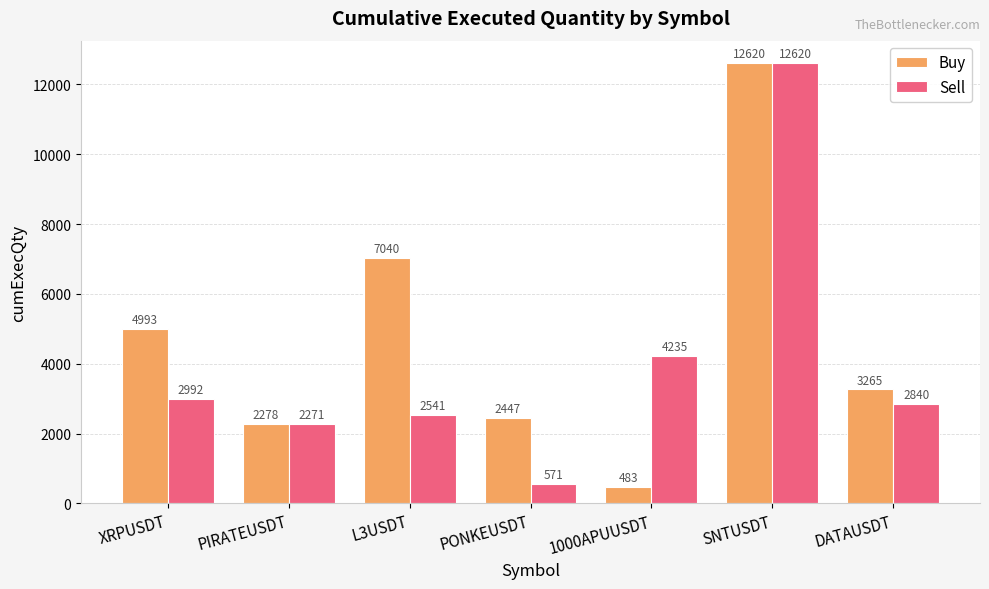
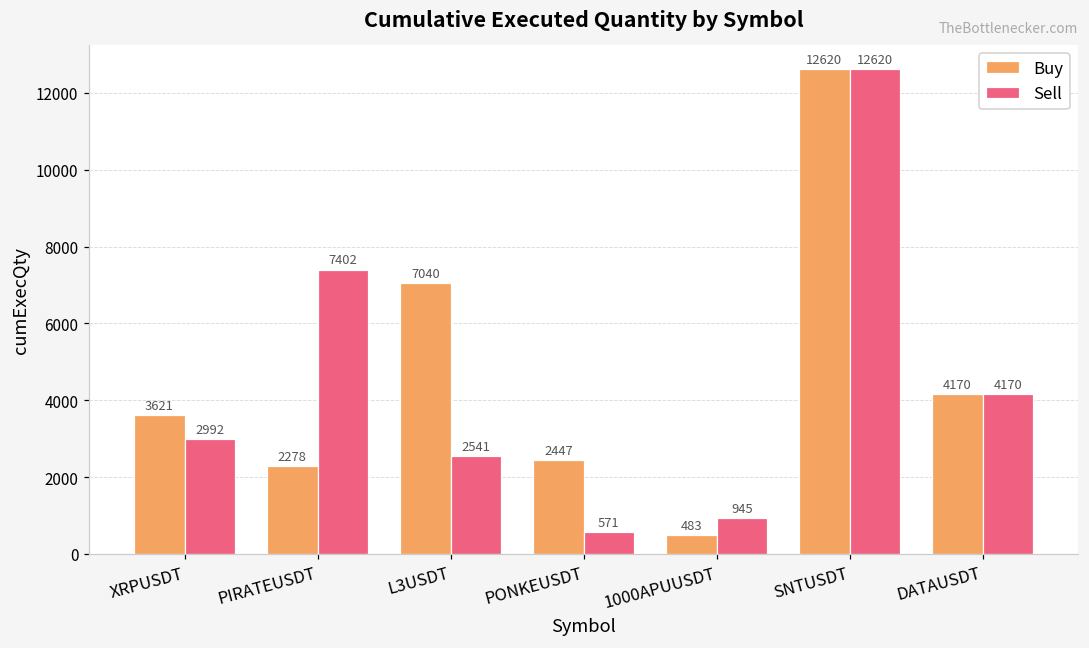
  {
    "Buy": {
-     "XRPUSDT": 4993,
+     "XRPUSDT": 3621,
      "PIRATEUSDT": 2278,
      "L3USDT": 7040,
      "PONKEUSDT": 2447,
      "1000APUUSDT": 483,
      "SNTUSDT": 12620,
-     "DATAUSDT": 3265
+     "DATAUSDT": 4170
    },
    "Sell": {
      "XRPUSDT": 2992,
-     "PIRATEUSDT": 2271,
+     "PIRATEUSDT": 7402,
      "L3USDT": 2541,
      "PONKEUSDT": 571,
-     "1000APUUSDT": 4235,
+     "1000APUUSDT": 945,
      "SNTUSDT": 12620,
-     "DATAUSDT": 2840
+     "DATAUSDT": 4170
    }
  }
